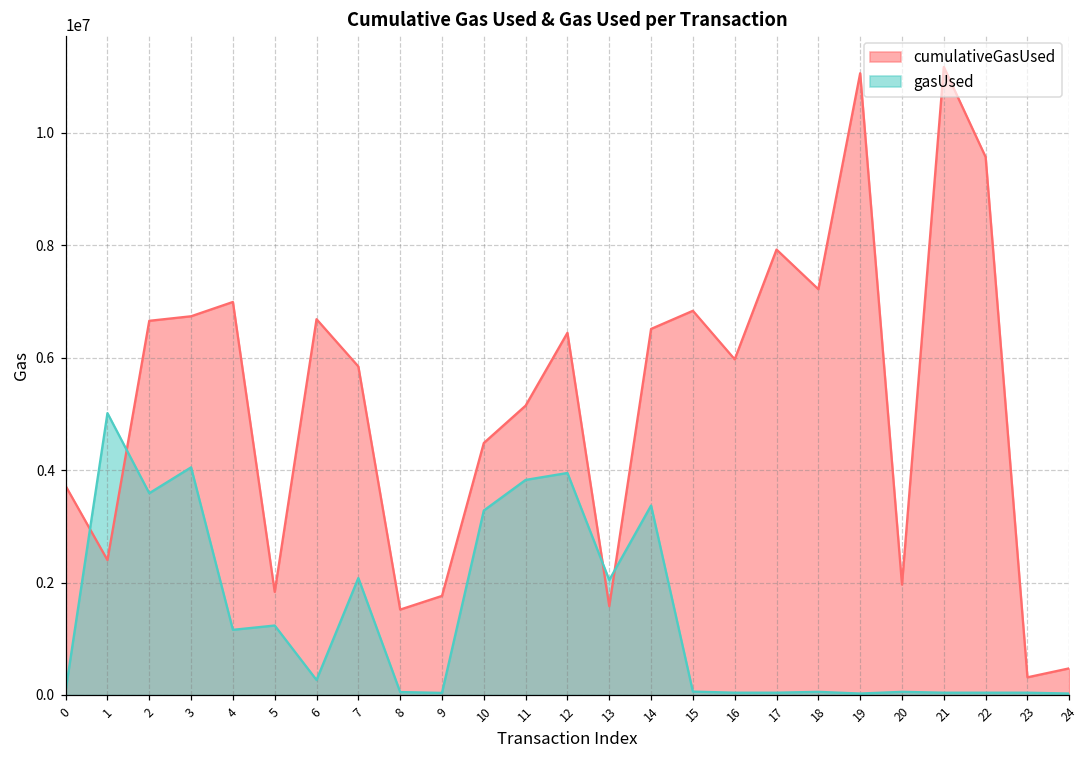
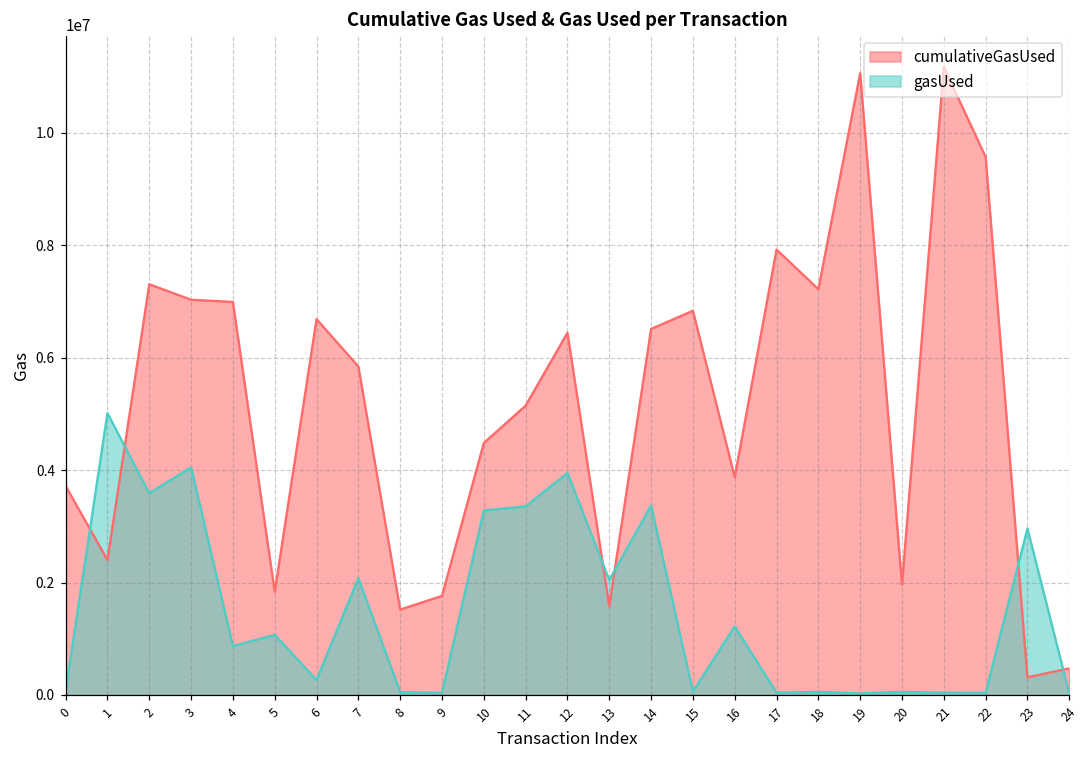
  {
    "cumulativeGasUsed": {
      "0": 3700000,
      "1": 2400000,
-     "2": 6700000,
-     "3": 6700000,
+     "2": 7300000,
+     "3": 7000000,
      "4": 7000000,
      "5": 1800000,
      "6": 6700000,
      "7": 5800000,
      "8": 1500000,
      "9": 1800000,
      "10": 4500000,
      "11": 5100000,
      "12": 6400000,
      "13": 1600000,
      "14": 6500000,
      "15": 6800000,
-     "16": 6000000,
+     "16": 3900000,
      "17": 7900000,
      "18": 7200000,
      "19": 11100000,
      "20": 2000000,
      "22": 9600000,
      "23": 300000,
      "24": 500000
    },
    "gasUsed": {
      "0": 100000,
      "1": 5000000,
      "2": 3600000,
      "3": 4000000,
-     "4": 1200000,
-     "5": 1200000,
+     "4": 900000,
+     "5": 1100000,
      "6": 300000,
      "7": 2100000,
      "8": 100000,
      "9": 0,
      "10": 3300000,
-     "11": 3800000,
+     "11": 3400000,
      "12": 3900000,
      "13": 2000000,
      "14": 3400000,
      "15": 100000,
-     "16": 0,
+     "16": 1200000,
      "17": 0,
      "18": 100000,
      "19": 0,
      "20": 100000,
      "21": 0,
      "22": 0,
-     "23": 0,
+     "23": 3000000,
      "24": 0
    }
  }
